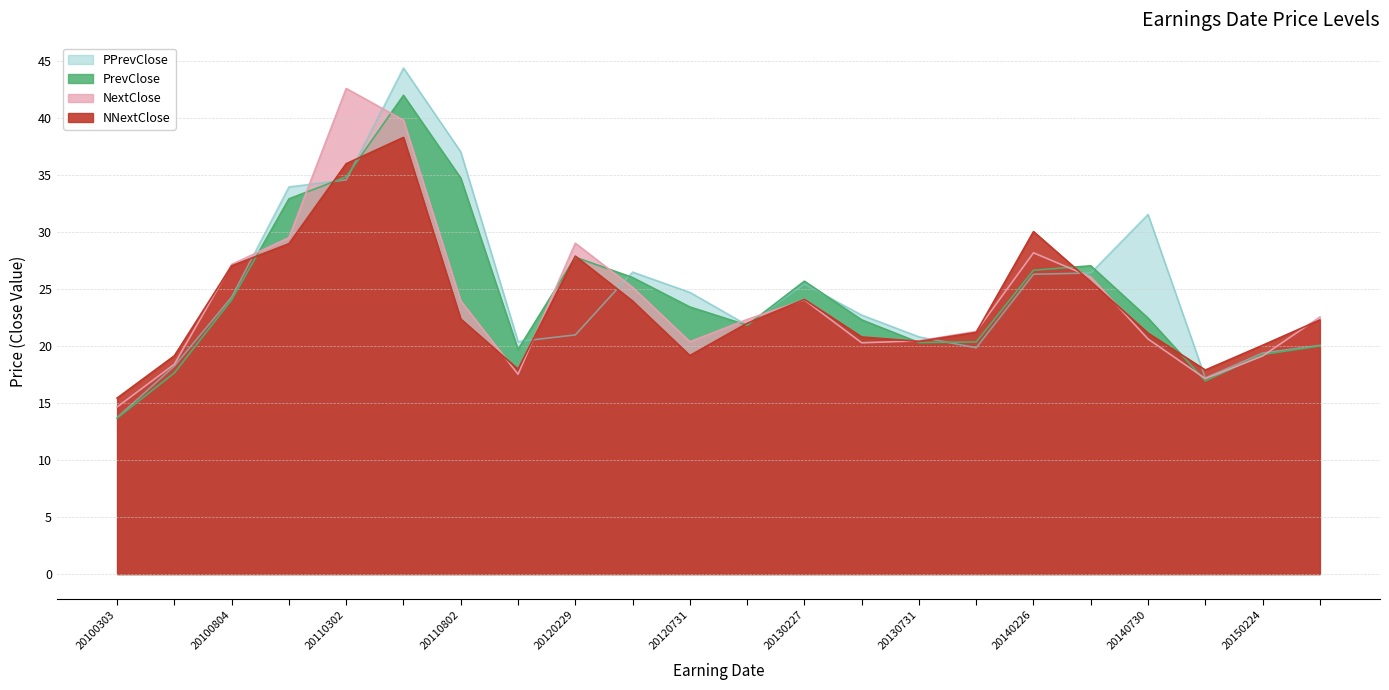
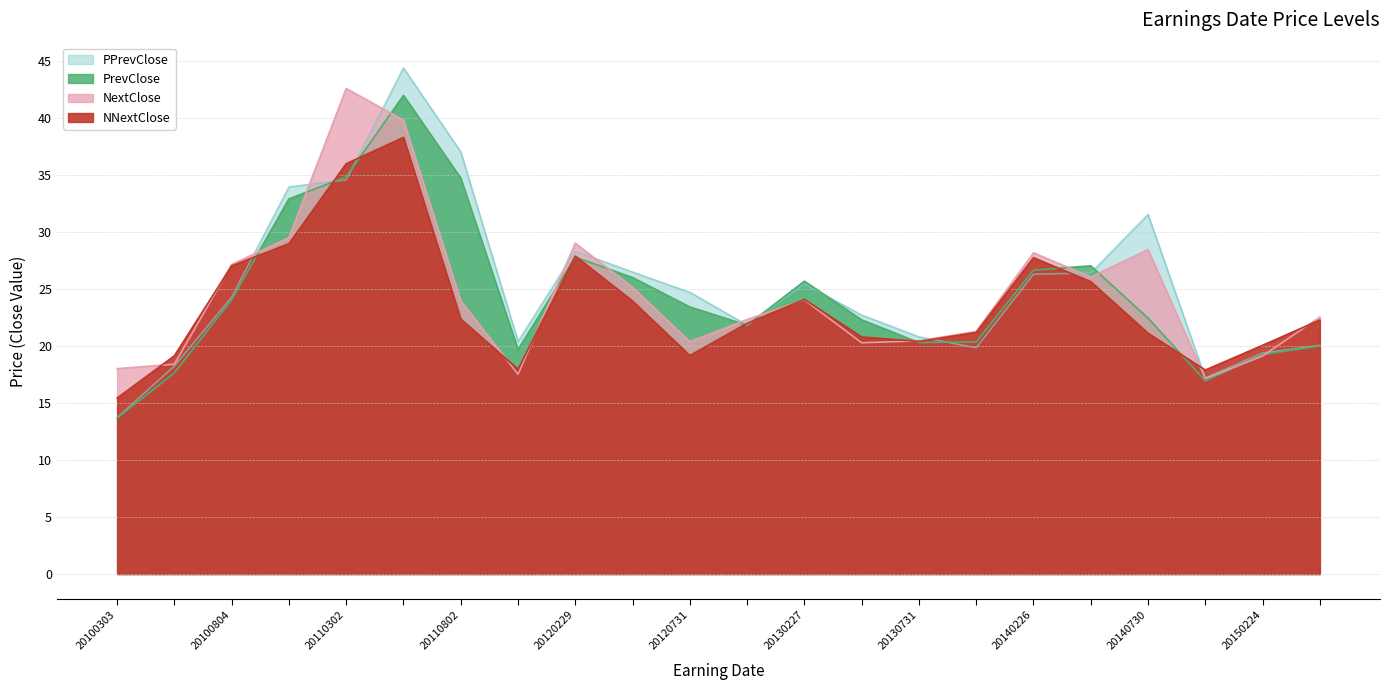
  {
    "PPrevClose": {
      "20100804": 24.3,
      "20110302": 34.6,
      "20110802": 37.0,
-     "20120229": 21.0,
+     "20120229": 28.3,
      "20120731": 24.7,
      "20130227": 25.4,
      "20130731": 20.8,
      "20140226": 26.3,
      "20140730": 31.5
    },
    "PrevClose": {
      "20100804": 24.0,
      "20110302": 34.8,
      "20110802": 34.7,
      "20120731": 23.4,
      "20130227": 25.7,
      "20140226": 26.6,
      "20140730": 22.4
    },
    "NextClose": {
-     "20100303": 14.7,
+     "20100303": 18.0,
      "20110302": 42.6,
      "20110802": 24.0,
      "20120229": 29.0,
      "20120731": 20.4,
      "20140226": 28.2,
-     "20140730": 20.6
+     "20140730": 28.4
    },
    "NNextClose": {
      "20100303": 15.4,
      "20110302": 36.0,
      "20110802": 22.4,
      "20120731": 19.2,
-     "20140226": 30.0,
+     "20140226": 27.7,
      "20140730": 21.1,
      "20150224": 20.1
    }
  }
